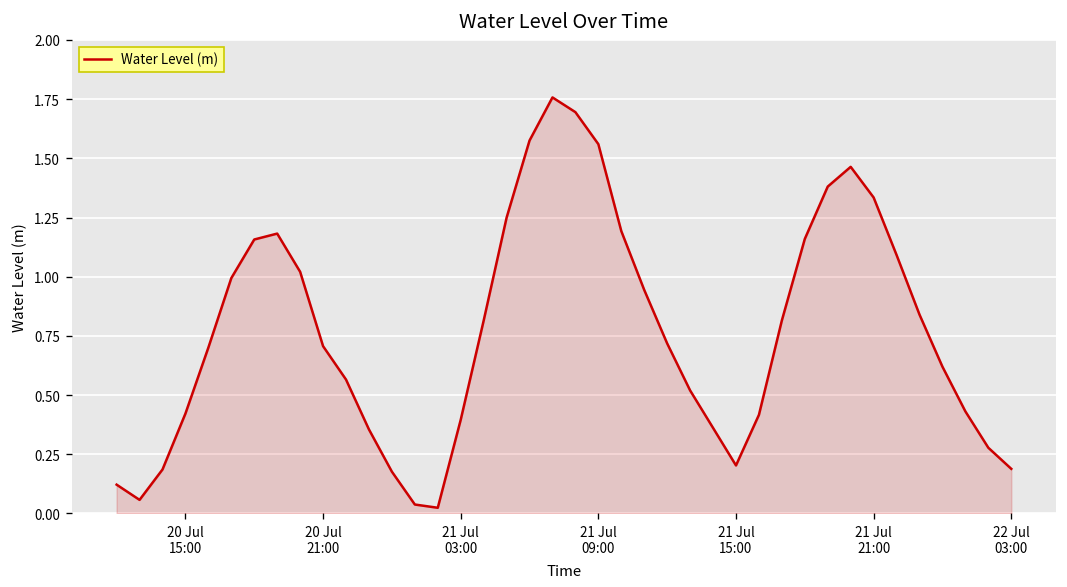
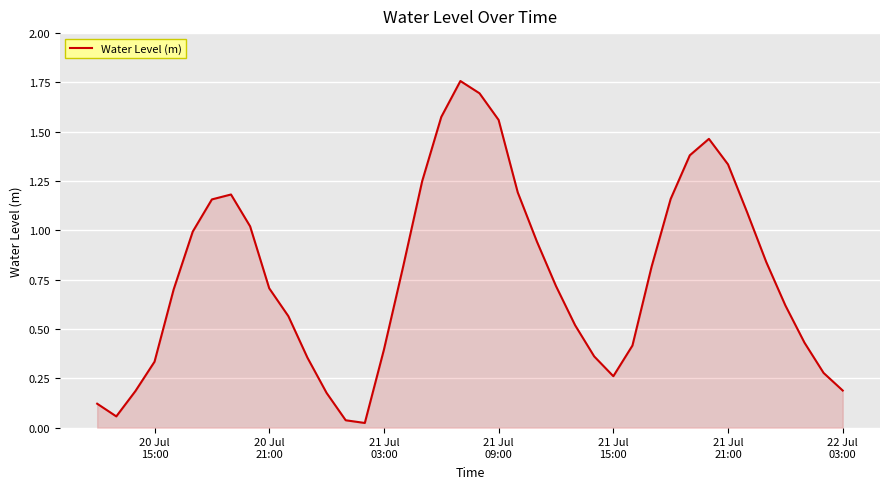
  {
-   "20 Jul 15:00": 0.42,
+   "20 Jul 15:00": 0.33,
    "20 Jul 21:00": 0.71,
    "21 Jul 03:00": 0.40,
    "21 Jul 09:00": 1.56,
-   "21 Jul 15:00": 0.20,
+   "21 Jul 15:00": 0.26,
    "21 Jul 21:00": 1.33,
    "22 Jul 03:00": 0.19
  }
